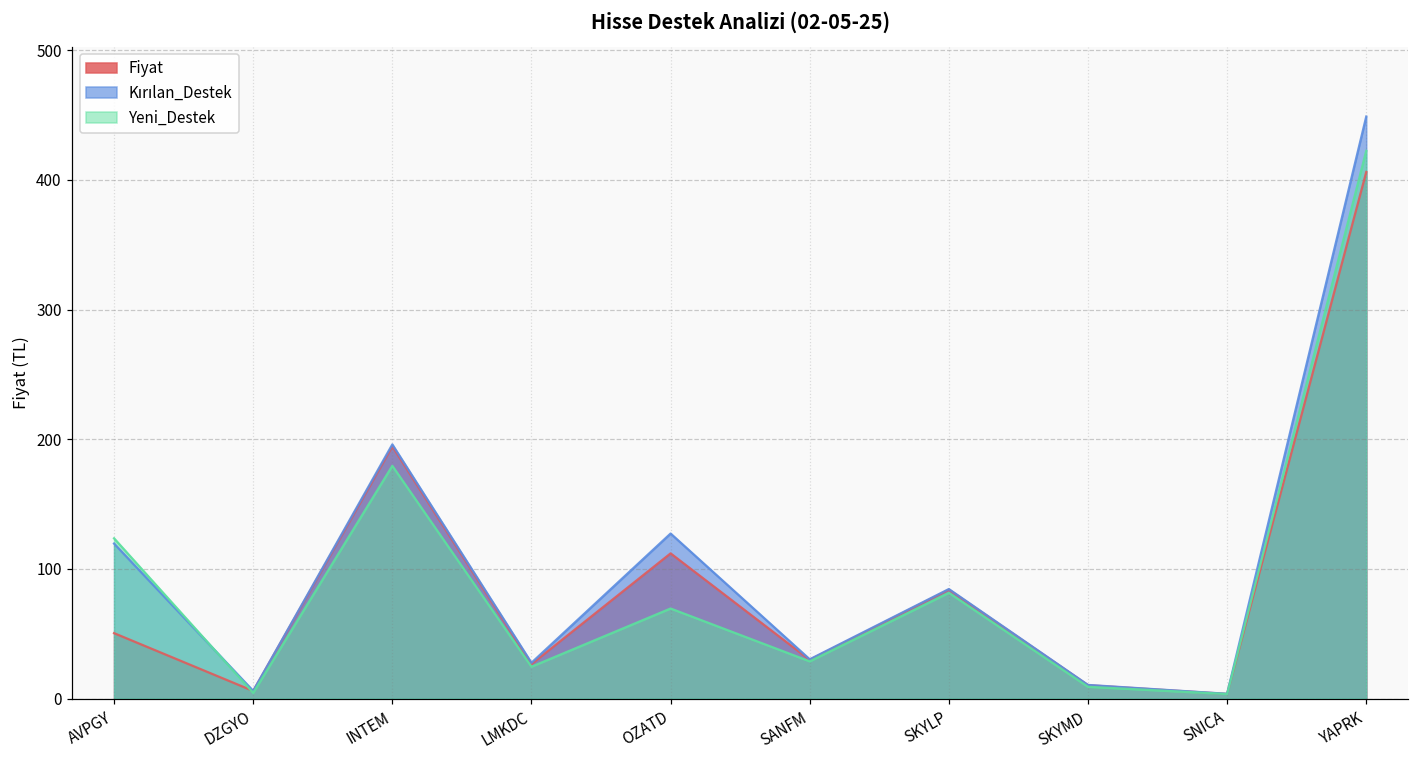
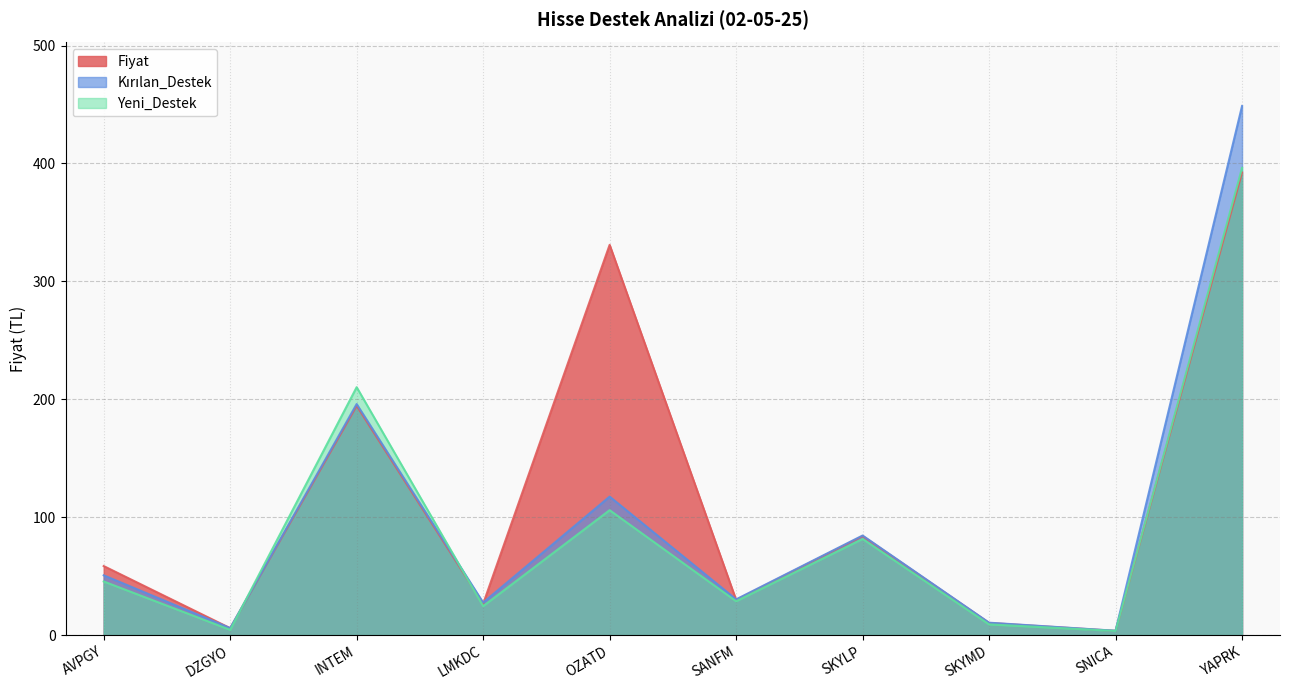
  {
    "Fiyat": {
-     "AVPGY": 51,
-     "OZATD": 112,
-     "YAPRK": 406
+     "AVPGY": 59,
+     "OZATD": 331,
+     "YAPRK": 392
    },
    "Kırılan_Destek": {
-     "AVPGY": 120,
-     "OZATD": 127,
+     "AVPGY": 51,
+     "OZATD": 118,
      "YAPRK": 449
    },
    "Yeni_Destek": {
-     "AVPGY": 124,
-     "INTEM": 180,
-     "OZATD": 70,
+     "AVPGY": 46,
+     "INTEM": 210,
+     "OZATD": 106,
      "SKYLP": 82,
-     "YAPRK": 422
+     "YAPRK": 396
    }
  }
